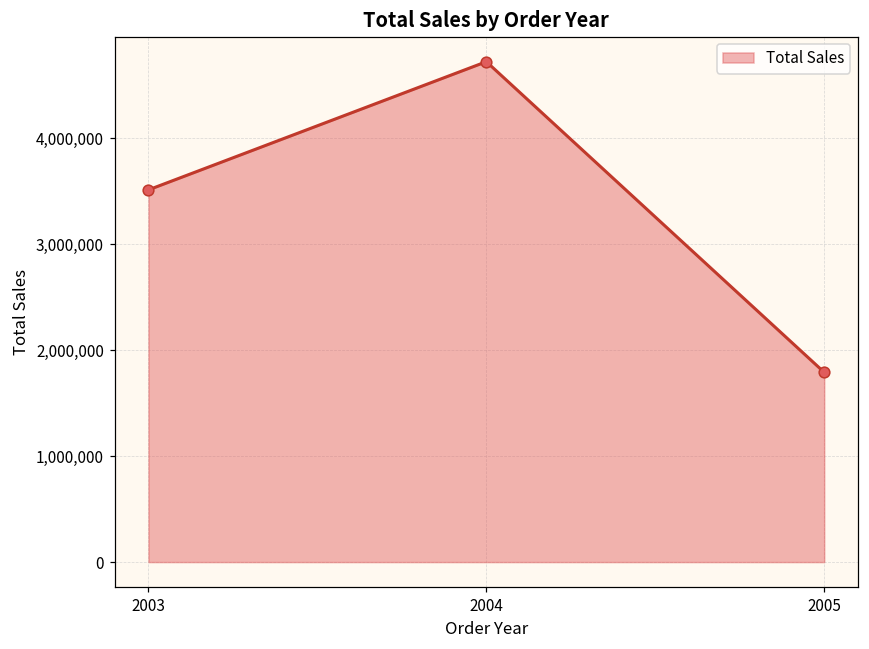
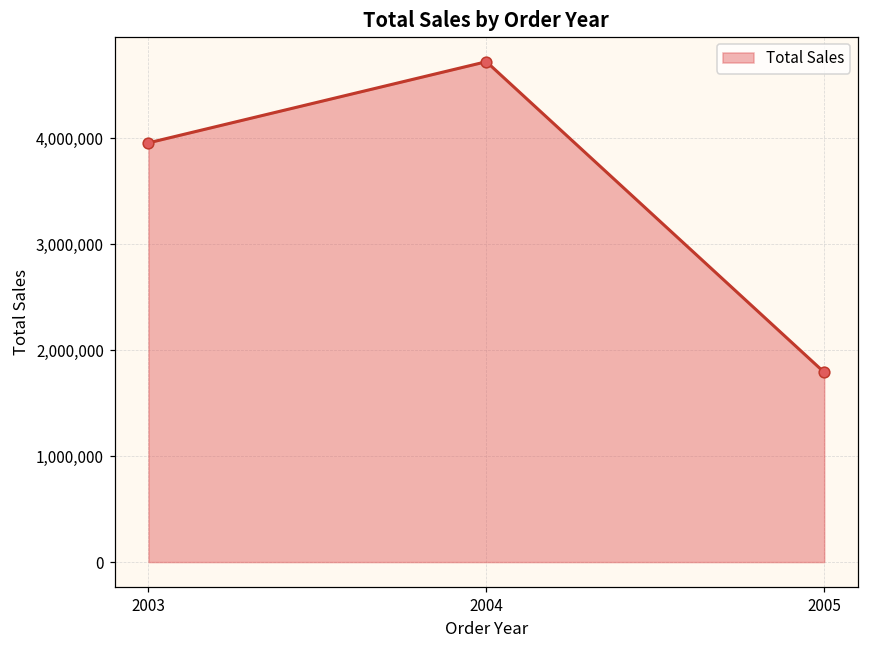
  {
-   "2003": "3,500,000",
+   "2003": "4,000,000",
    "2004": "4,700,000",
    "2005": "1,800,000"
  }
